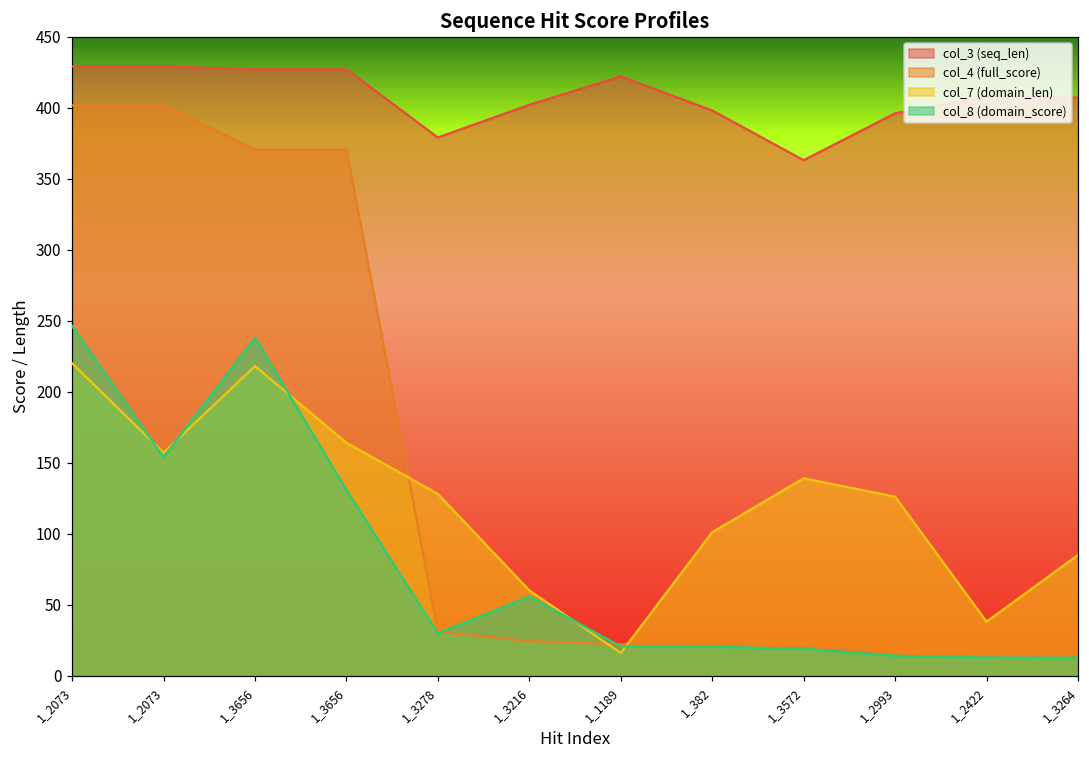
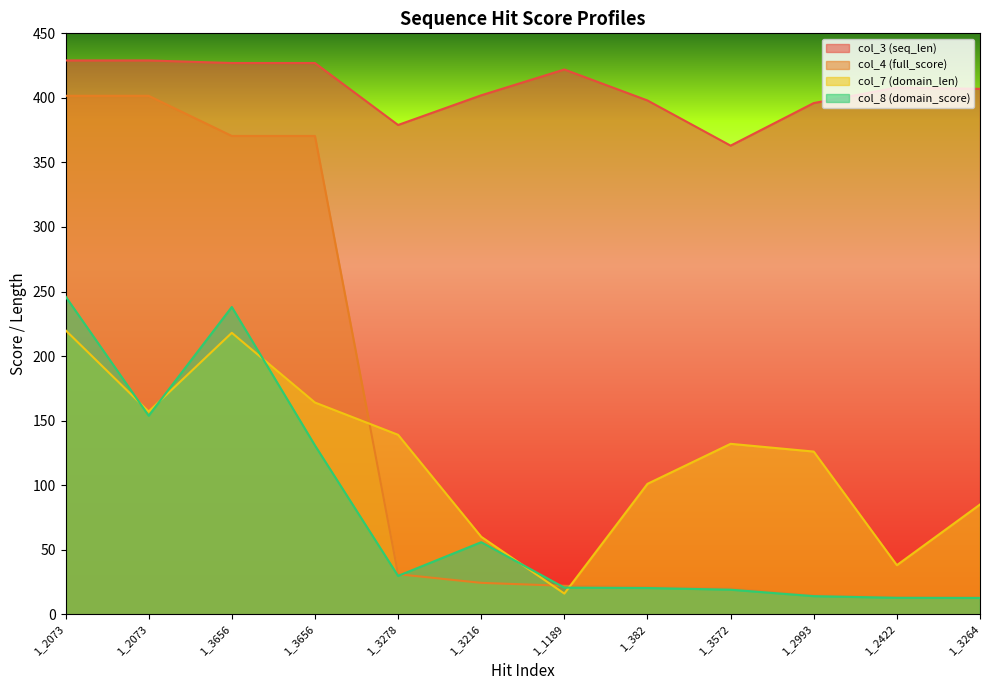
  {
    "col_7 (domain_len)": {
-     "1_3278": 128,
+     "1_3278": 139,
      "1_3216": 60,
      "1_1189": 16,
      "1_382": 101,
-     "1_3572": 139,
+     "1_3572": 132,
      "1_2993": 126,
      "1_2422": 38,
      "1_3264": 85
    },
    "col_8 (domain_score)": {
      "1_3216": 56
    }
  }
